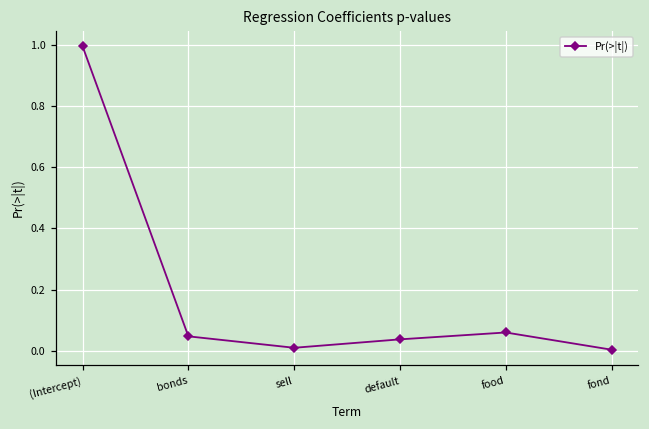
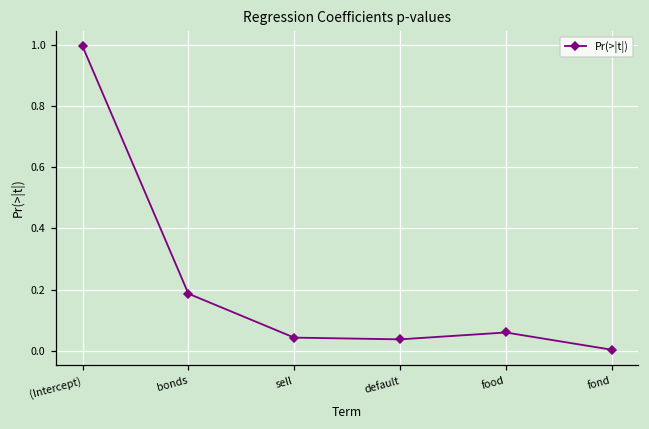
  {
    "(Intercept)": 0.99,
-   "bonds": 0.05,
-   "sell": 0.01,
+   "bonds": 0.19,
+   "sell": 0.04,
    "default": 0.04,
    "food": 0.06,
    "fond": 0.00
  }
